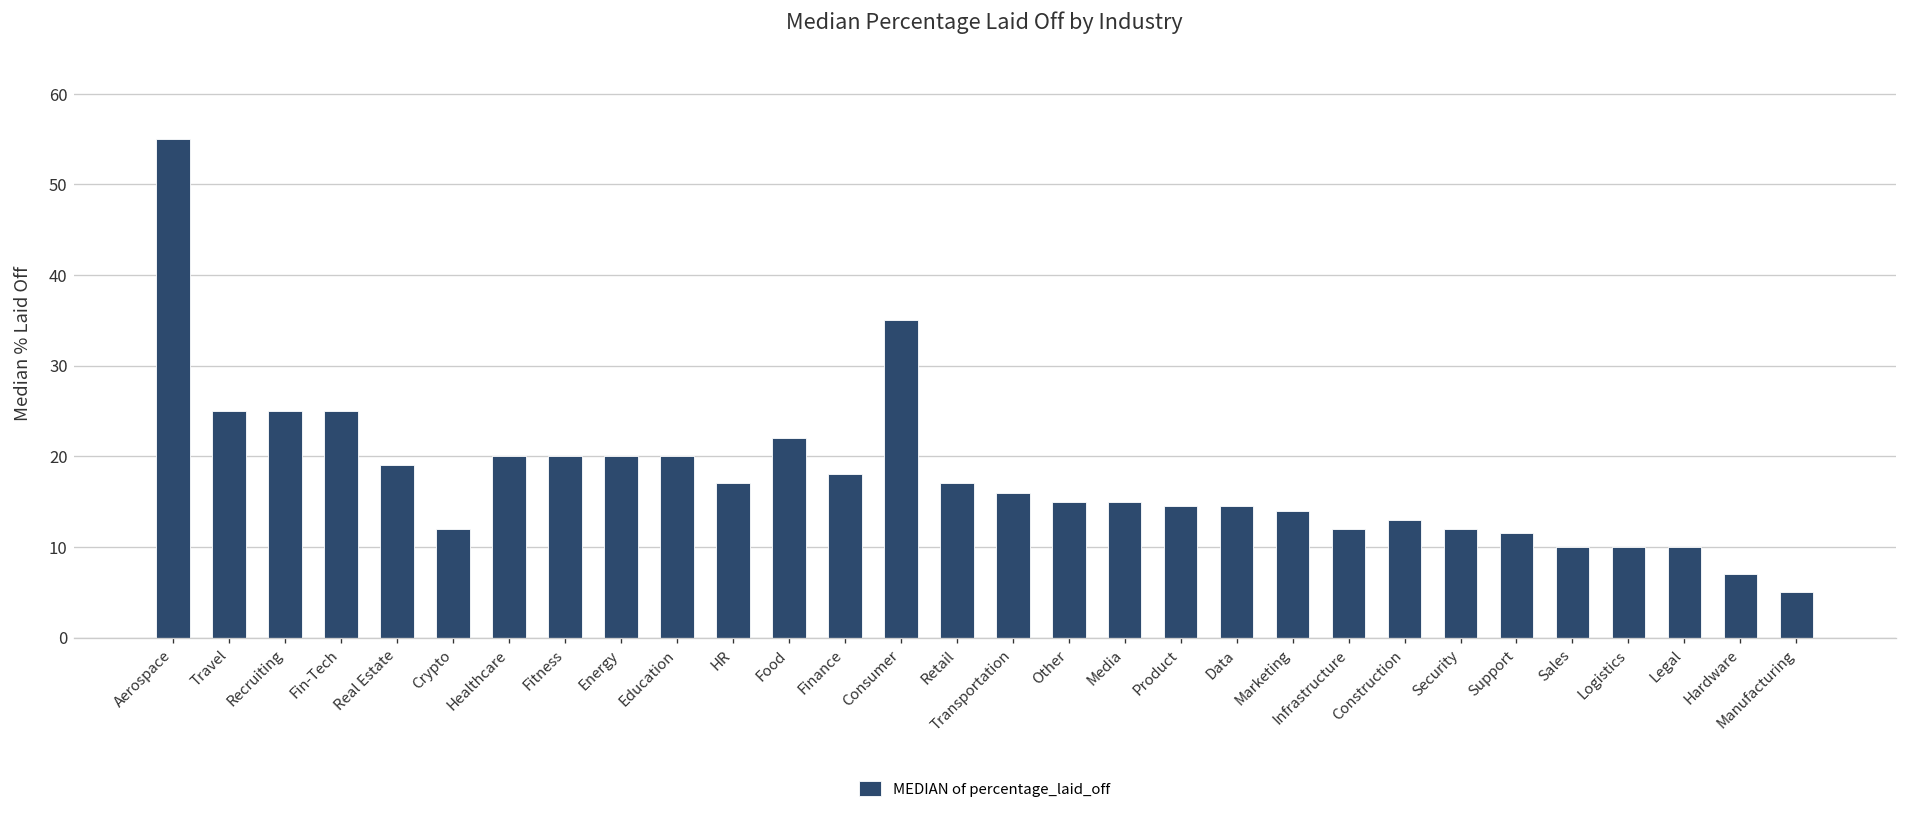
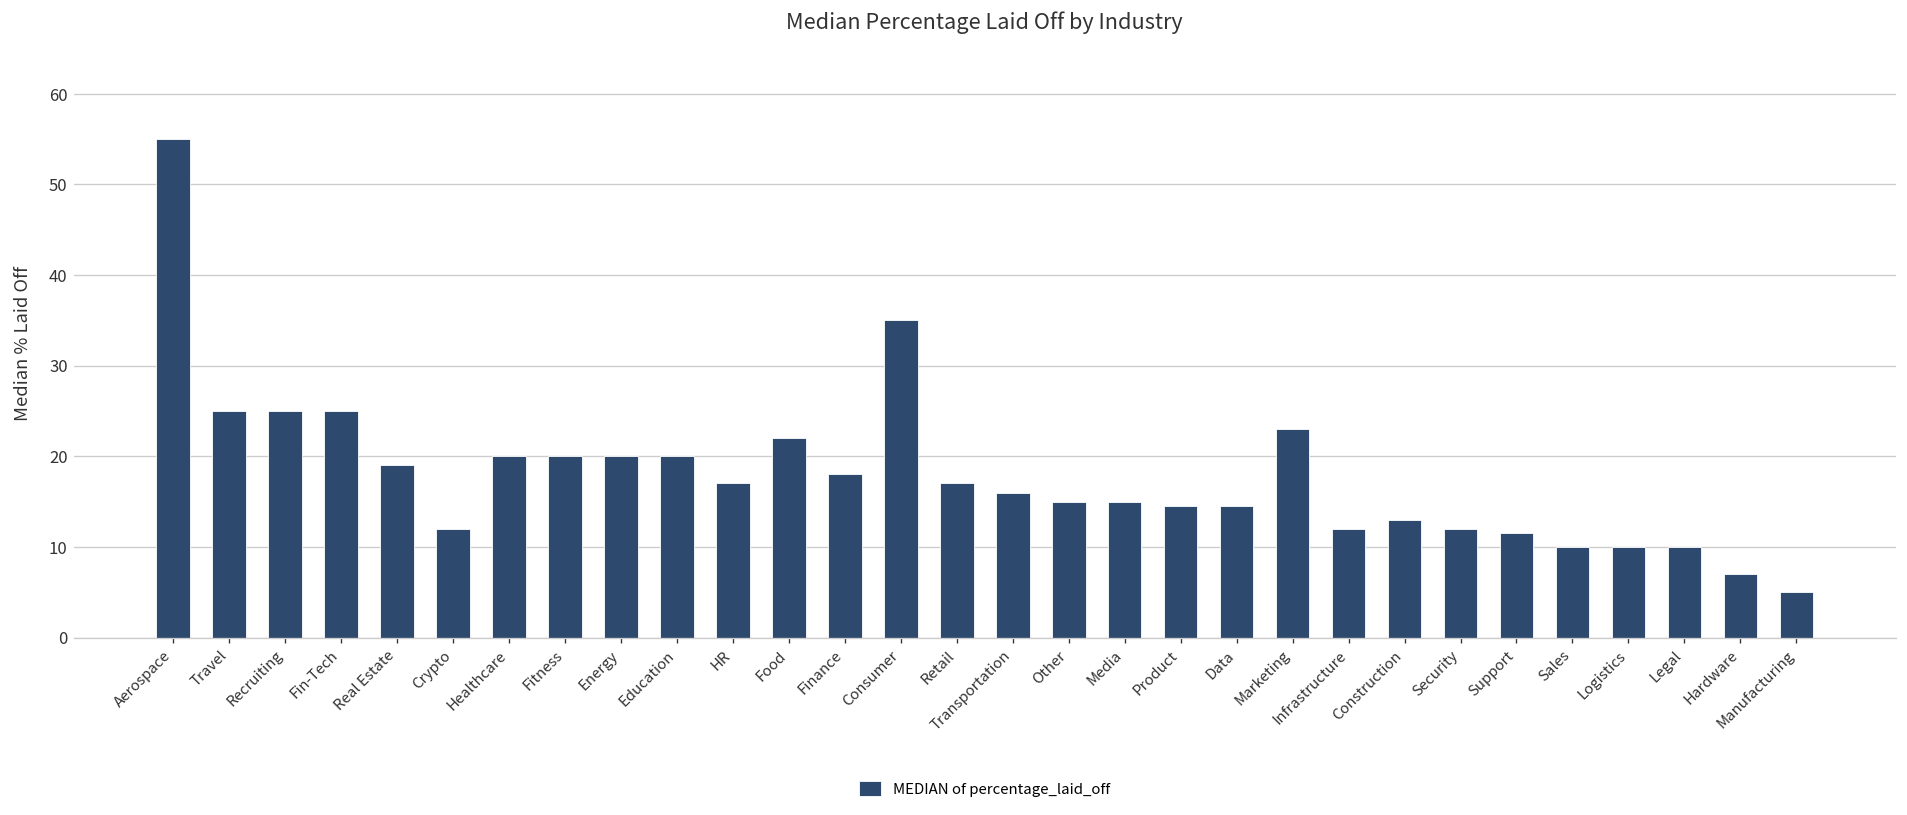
  {
    "Aerospace": 55,
    "Travel": 25,
    "Recruiting": 25,
    "Fin-Tech": 25,
    "Real Estate": 19,
    "Crypto": 12,
    "Healthcare": 20,
    "Fitness": 20,
    "Energy": 20,
    "Education": 20,
    "HR": 17,
    "Food": 22,
    "Finance": 18,
    "Consumer": 35,
    "Retail": 17,
    "Transportation": 16,
    "Other": 15,
    "Media": 15,
    "Product": 14,
    "Data": 14,
-   "Marketing": 14,
+   "Marketing": 23,
    "Infrastructure": 12,
    "Construction": 13,
    "Security": 12,
    "Support": 12,
    "Sales": 10,
    "Logistics": 10,
    "Legal": 10,
    "Hardware": 7,
    "Manufacturing": 5
  }
